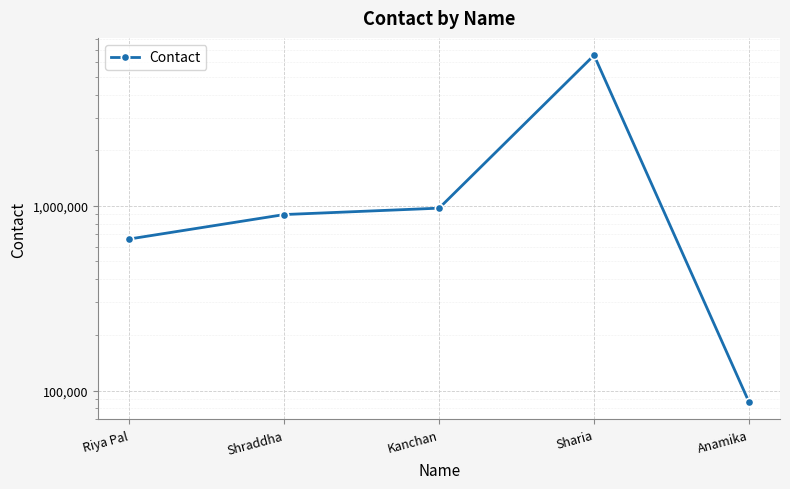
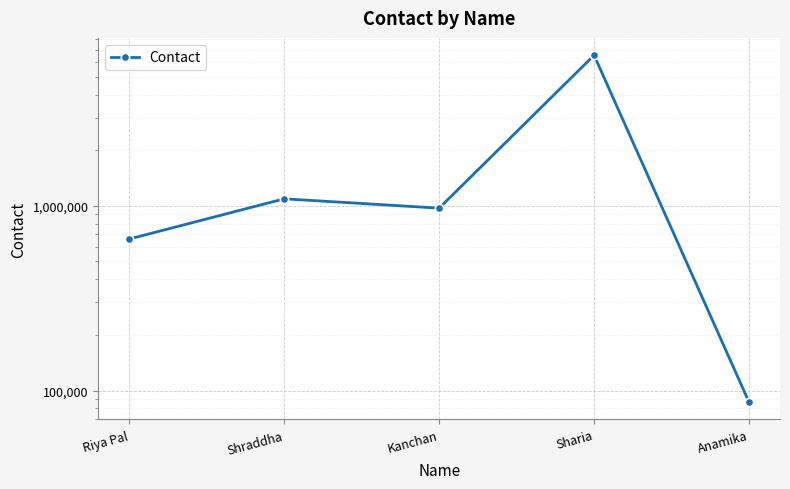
  {
    "Riya Pal": "660,000",
-   "Shraddha": "900,000",
+   "Shraddha": "1,100,000",
    "Kanchan": "1,000,000",
    "Sharia": "6,500,000",
    "Anamika": "90,000"
  }
